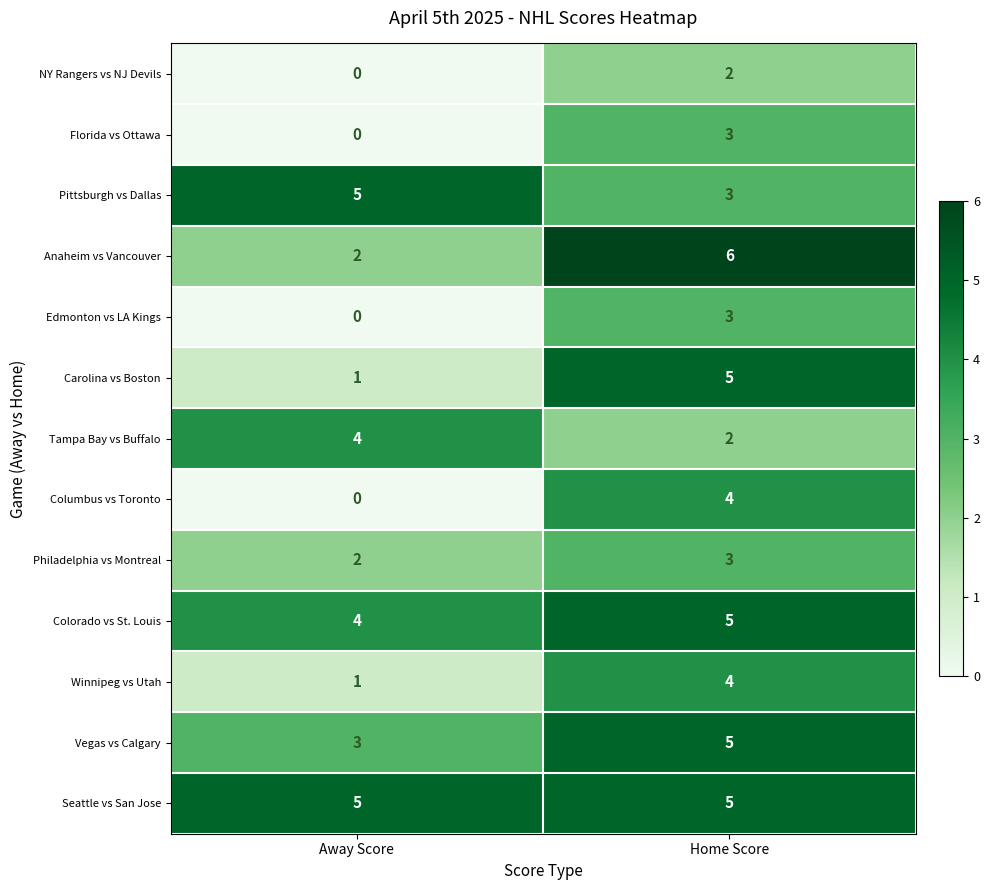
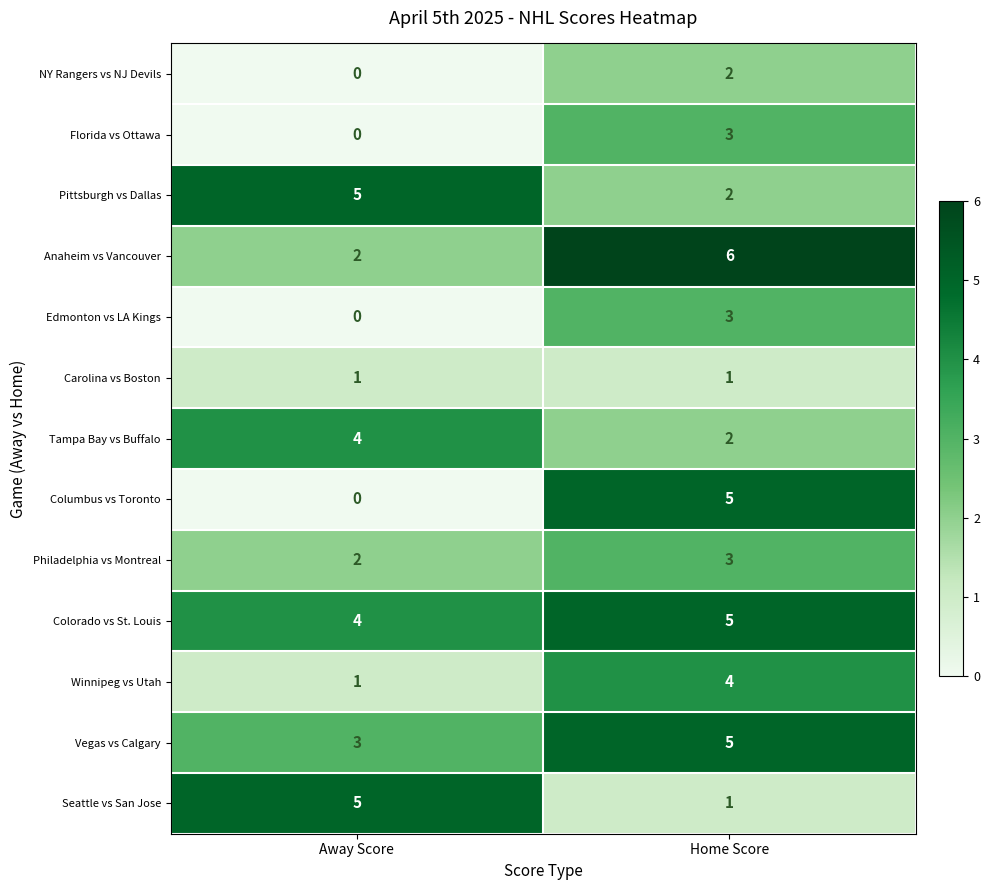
  {
    "NY Rangers vs NJ Devils": {
      "Away Score": 0,
      "Home Score": 2
    },
    "Florida vs Ottawa": {
      "Away Score": 0,
      "Home Score": 3
    },
    "Pittsburgh vs Dallas": {
      "Away Score": 5,
-     "Home Score": 3
+     "Home Score": 2
    },
    "Anaheim vs Vancouver": {
      "Away Score": 2,
      "Home Score": 6
    },
    "Edmonton vs LA Kings": {
      "Away Score": 0,
      "Home Score": 3
    },
    "Carolina vs Boston": {
      "Away Score": 1,
-     "Home Score": 5
+     "Home Score": 1
    },
    "Tampa Bay vs Buffalo": {
      "Away Score": 4,
      "Home Score": 2
    },
    "Columbus vs Toronto": {
      "Away Score": 0,
-     "Home Score": 4
+     "Home Score": 5
    },
    "Philadelphia vs Montreal": {
      "Away Score": 2,
      "Home Score": 3
    },
    "Colorado vs St. Louis": {
      "Away Score": 4,
      "Home Score": 5
    },
    "Winnipeg vs Utah": {
      "Away Score": 1,
      "Home Score": 4
    },
    "Vegas vs Calgary": {
      "Away Score": 3,
      "Home Score": 5
    },
    "Seattle vs San Jose": {
      "Away Score": 5,
-     "Home Score": 5
+     "Home Score": 1
    }
  }
